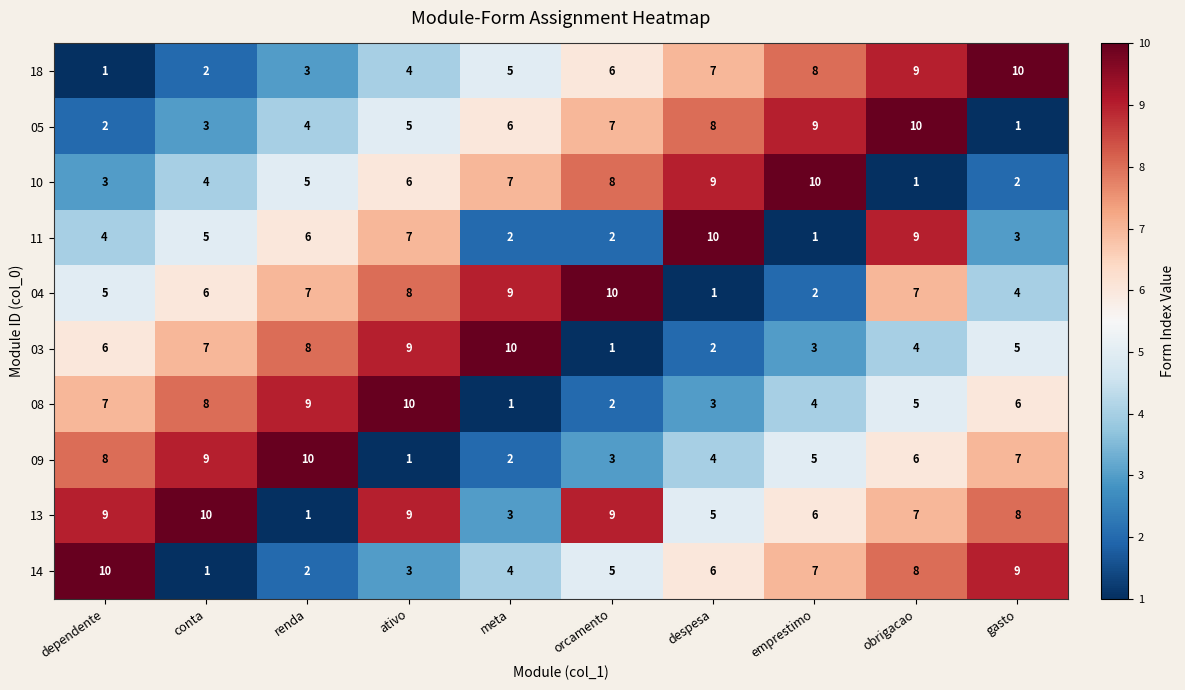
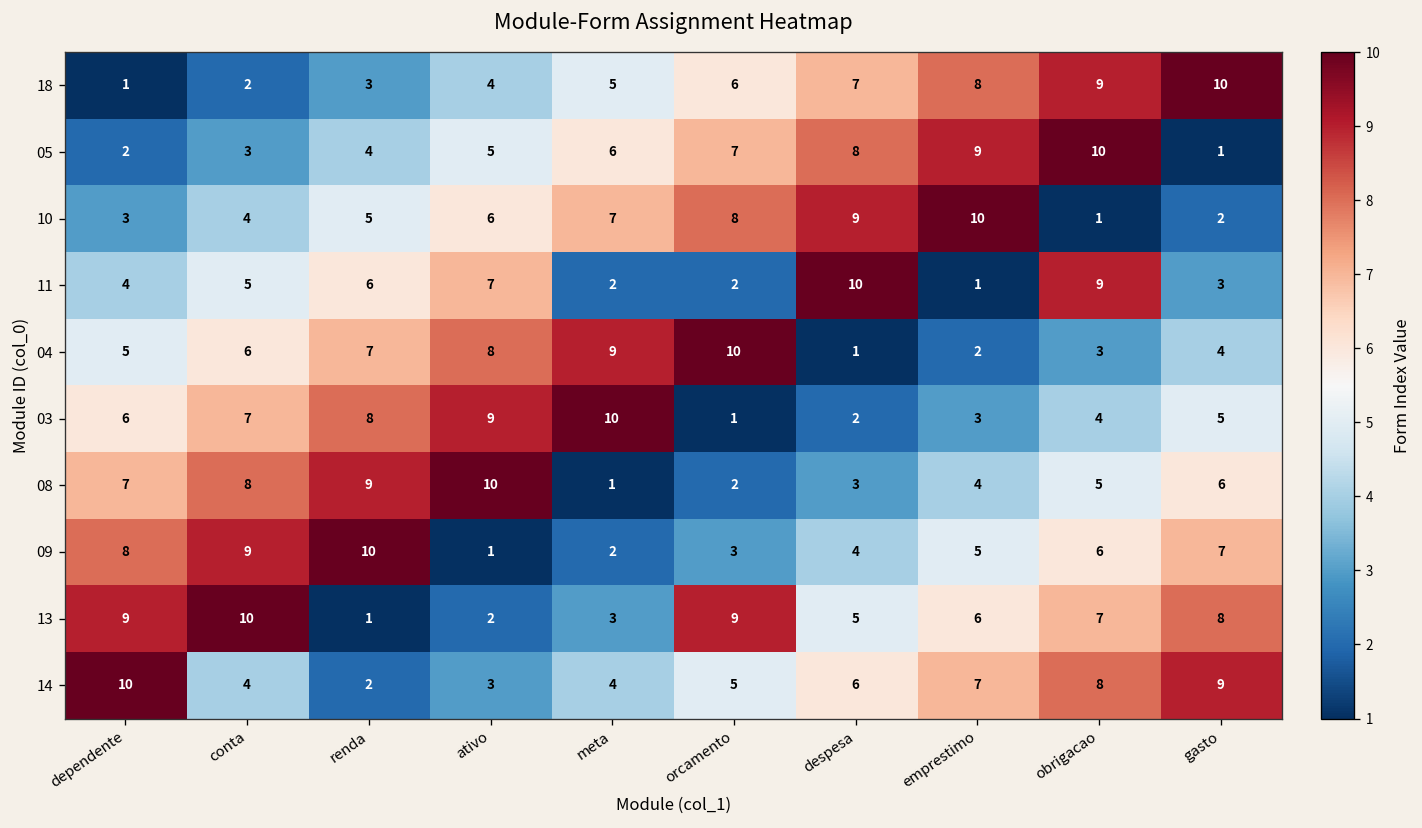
  {
    "18": {
      "dependente": 1,
      "conta": 2,
      "renda": 3,
      "ativo": 4,
      "meta": 5,
      "orcamento": 6,
      "despesa": 7,
      "emprestimo": 8,
      "obrigacao": 9,
      "gasto": 10
    },
    "05": {
      "dependente": 2,
      "conta": 3,
      "renda": 4,
      "ativo": 5,
      "meta": 6,
      "orcamento": 7,
      "despesa": 8,
      "emprestimo": 9,
      "obrigacao": 10,
      "gasto": 1
    },
    "10": {
      "dependente": 3,
      "conta": 4,
      "renda": 5,
      "ativo": 6,
      "meta": 7,
      "orcamento": 8,
      "despesa": 9,
      "emprestimo": 10,
      "obrigacao": 1,
      "gasto": 2
    },
    "11": {
      "dependente": 4,
      "conta": 5,
      "renda": 6,
      "ativo": 7,
      "meta": 2,
      "orcamento": 2,
      "despesa": 10,
      "emprestimo": 1,
      "obrigacao": 9,
      "gasto": 3
    },
    "04": {
      "dependente": 5,
      "conta": 6,
      "renda": 7,
      "ativo": 8,
      "meta": 9,
      "orcamento": 10,
      "despesa": 1,
      "emprestimo": 2,
-     "obrigacao": 7,
+     "obrigacao": 3,
      "gasto": 4
    },
    "03": {
      "dependente": 6,
      "conta": 7,
      "renda": 8,
      "ativo": 9,
      "meta": 10,
      "orcamento": 1,
      "despesa": 2,
      "emprestimo": 3,
      "obrigacao": 4,
      "gasto": 5
    },
    "08": {
      "dependente": 7,
      "conta": 8,
      "renda": 9,
      "ativo": 10,
      "meta": 1,
      "orcamento": 2,
      "despesa": 3,
      "emprestimo": 4,
      "obrigacao": 5,
      "gasto": 6
    },
    "09": {
      "dependente": 8,
      "conta": 9,
      "renda": 10,
      "ativo": 1,
      "meta": 2,
      "orcamento": 3,
      "despesa": 4,
      "emprestimo": 5,
      "obrigacao": 6,
      "gasto": 7
    },
    "13": {
      "dependente": 9,
      "conta": 10,
      "renda": 1,
-     "ativo": 9,
+     "ativo": 2,
      "meta": 3,
      "orcamento": 9,
      "despesa": 5,
      "emprestimo": 6,
      "obrigacao": 7,
      "gasto": 8
    },
    "14": {
      "dependente": 10,
-     "conta": 1,
+     "conta": 4,
      "renda": 2,
      "ativo": 3,
      "meta": 4,
      "orcamento": 5,
      "despesa": 6,
      "emprestimo": 7,
      "obrigacao": 8,
      "gasto": 9
    }
  }
